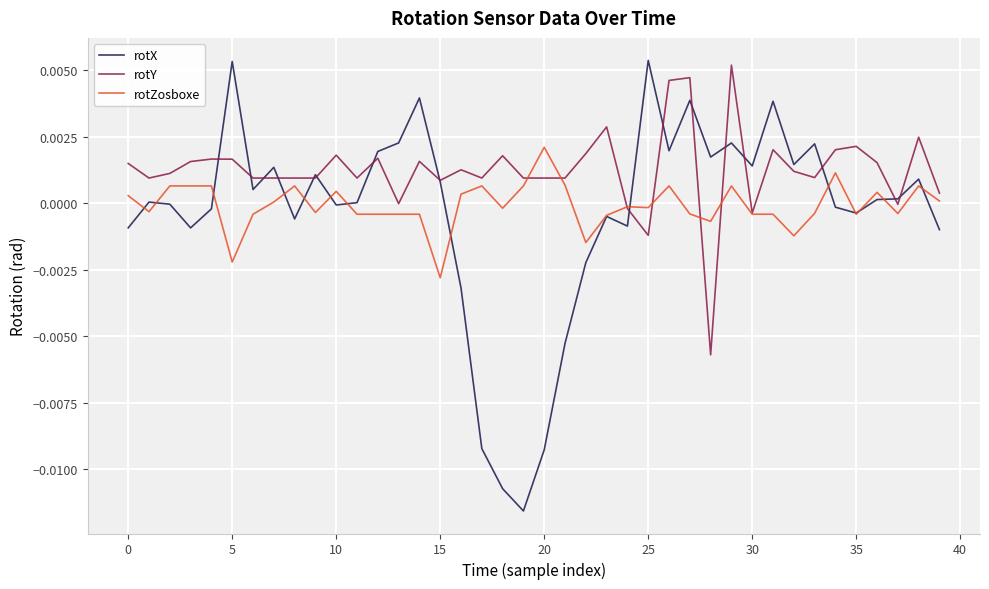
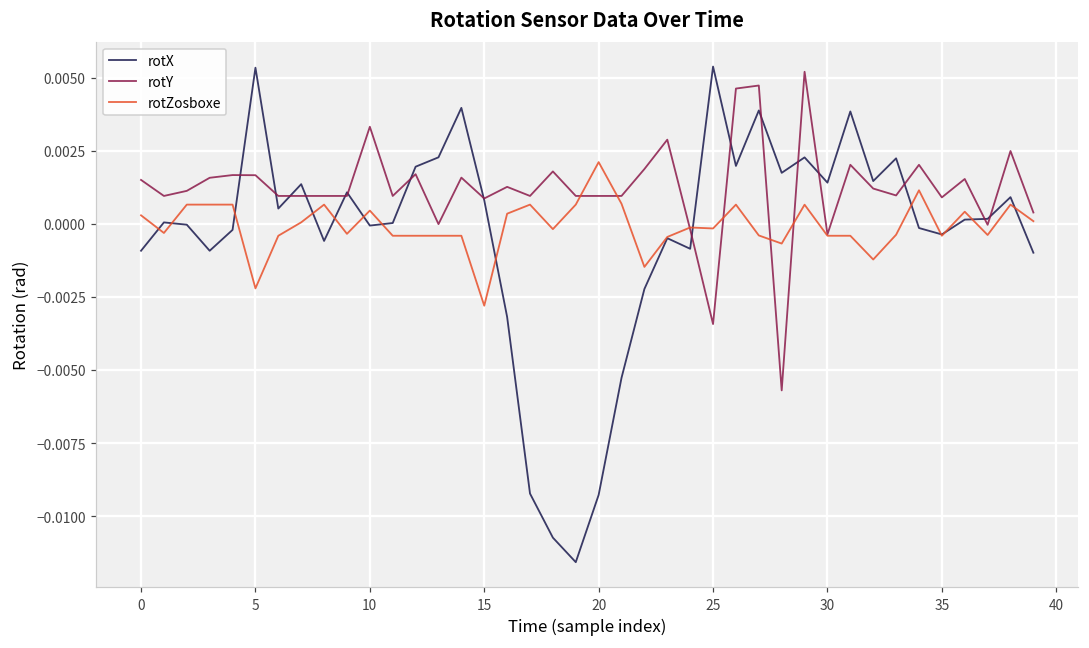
  {
    "rotX": {
      "0": -0.0009,
      "5": 0.0053,
      "10": -0.0001,
      "20": -0.0093,
      "25": 0.0054,
      "30": 0.0014
    },
    "rotY": {
      "0": 0.0015,
      "5": 0.0017,
-     "10": 0.0018,
+     "10": 0.0033,
      "20": 0.0010,
-     "25": -0.0012,
-     "35": 0.0021
+     "25": -0.0034,
+     "35": 0.0009
    },
    "rotZosboxe": {
      "0": 0.0003,
      "5": -0.0022,
      "10": 0.0005,
      "15": -0.0028,
      "20": 0.0021,
      "25": -0.0002
    }
  }
